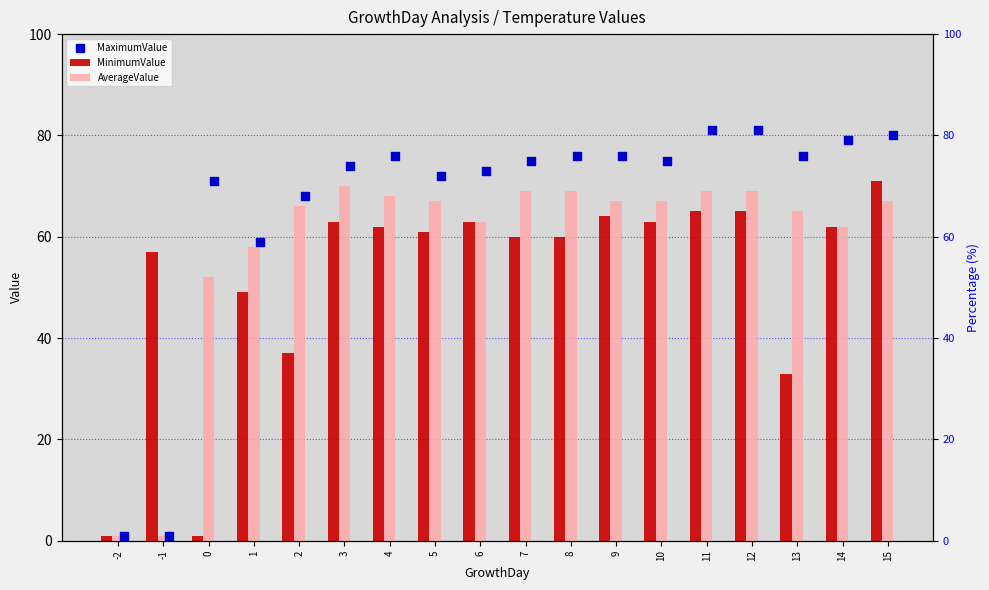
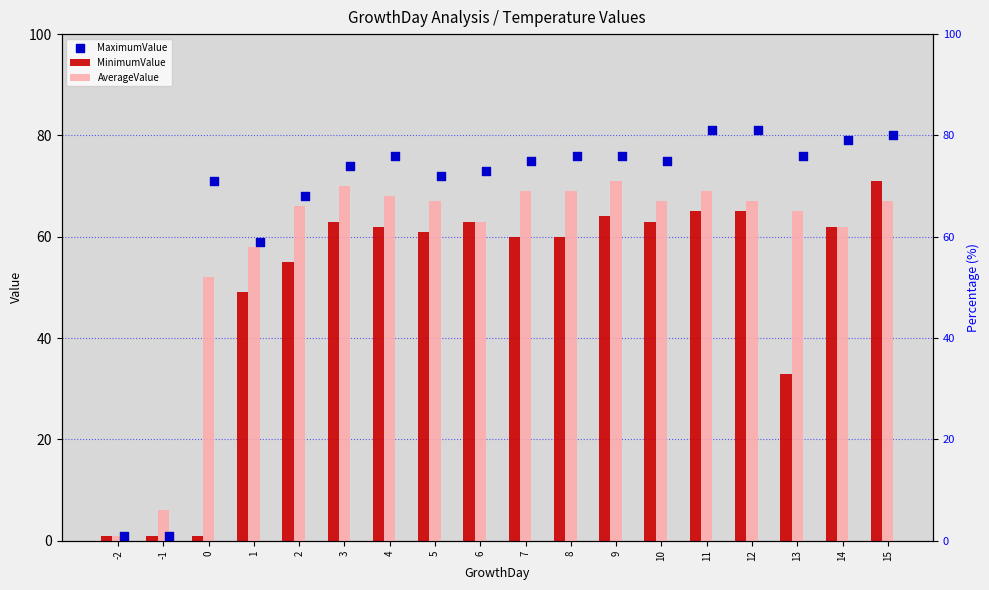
  {
    "MinimumValue": {
      "-2": 1,
-     "-1": 57,
+     "-1": 1,
      "0": 1,
      "1": 49,
-     "2": 37,
+     "2": 55,
      "3": 63,
      "4": 62,
      "5": 61,
      "6": 63,
      "7": 60,
      "8": 60,
      "9": 64,
      "10": 63,
      "11": 65,
      "12": 65,
      "13": 33,
      "14": 62,
      "15": 71
    },
    "AverageValue": {
      "-2": 1,
-     "-1": 1,
+     "-1": 6,
      "0": 52,
      "1": 58,
      "2": 66,
      "3": 70,
      "4": 68,
      "5": 67,
      "6": 63,
      "7": 69,
      "8": 69,
-     "9": 67,
+     "9": 71,
      "10": 67,
      "11": 69,
-     "12": 69,
+     "12": 67,
      "13": 65,
      "14": 62,
      "15": 67
    }
  }
